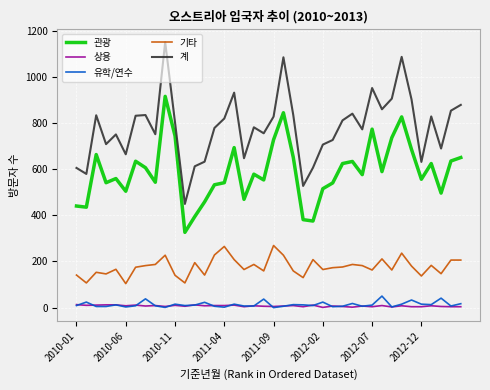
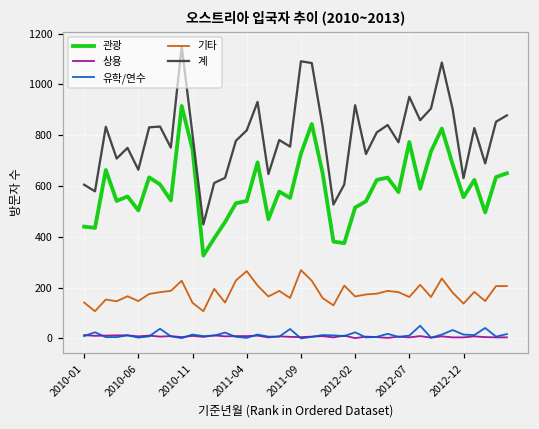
  {
    "관광": {
      "2010-01": 440,
      "2010-06": 500,
      "2010-11": 740,
      "2011-04": 540,
      "2011-09": 730,
      "2012-02": 520,
      "2012-07": 770,
      "2012-12": 560
    },
    "상용": {
      "2012-02": 0
    },
    "유학/연수": {
      "2012-02": 20
    },
    "기타": {
      "2010-01": 140,
-     "2010-06": 100,
+     "2010-06": 150,
      "2010-11": 140,
      "2011-04": 270,
      "2011-09": 270,
      "2012-02": 170,
      "2012-07": 160,
      "2012-12": 140
    },
    "계": {
      "2010-01": 610,
      "2010-06": 660,
      "2010-11": 800,
      "2011-04": 820,
-     "2011-09": 830,
-     "2012-02": 710,
+     "2011-09": 1090,
+     "2012-02": 920,
      "2012-07": 950,
      "2012-12": 630
    }
  }
